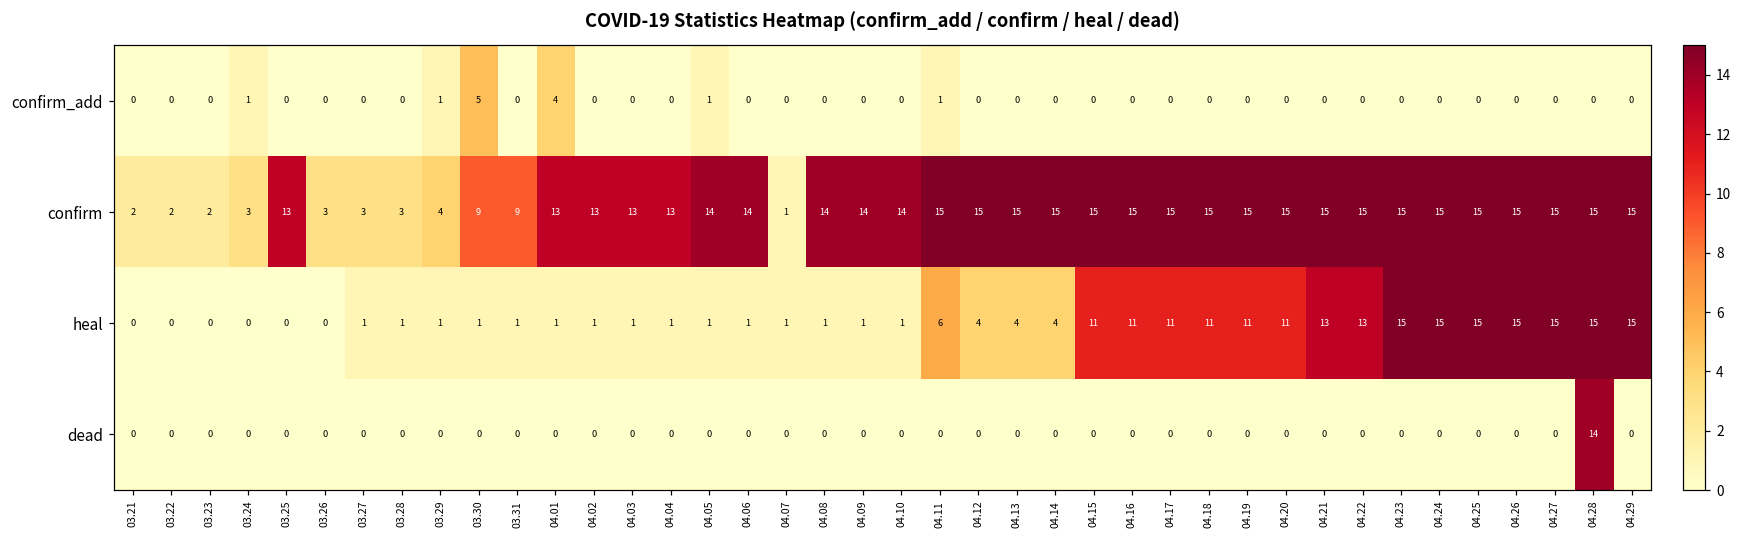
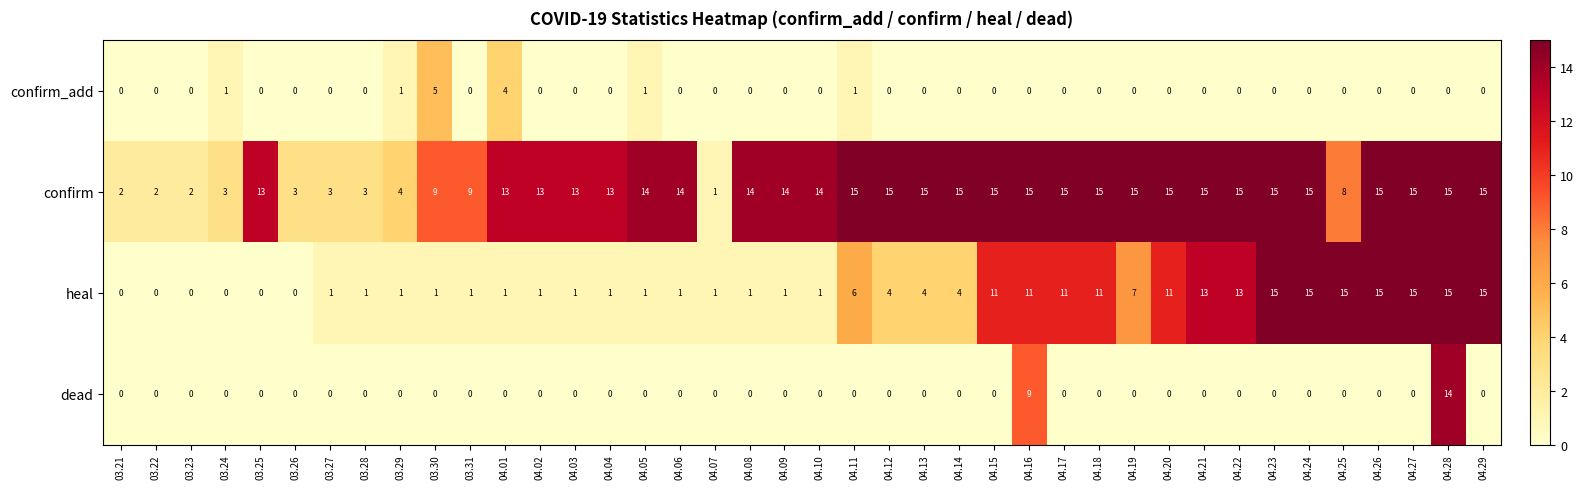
  {
    "confirm_add": {
      "03.21": 0,
      "03.22": 0,
      "03.23": 0,
      "03.24": 1,
      "03.25": 0,
      "03.26": 0,
      "03.27": 0,
      "03.28": 0,
      "03.29": 1,
      "03.30": 5,
      "03.31": 0,
      "04.01": 4,
      "04.02": 0,
      "04.03": 0,
      "04.04": 0,
      "04.05": 1,
      "04.06": 0,
      "04.07": 0,
      "04.08": 0,
      "04.09": 0,
      "04.10": 0,
      "04.11": 1,
      "04.12": 0,
      "04.13": 0,
      "04.14": 0,
      "04.15": 0,
      "04.16": 0,
      "04.17": 0,
      "04.18": 0,
      "04.19": 0,
      "04.20": 0,
      "04.21": 0,
      "04.22": 0,
      "04.23": 0,
      "04.24": 0,
      "04.25": 0,
      "04.26": 0,
      "04.27": 0,
      "04.28": 0,
      "04.29": 0
    },
    "confirm": {
      "03.21": 2,
      "03.22": 2,
      "03.23": 2,
      "03.24": 3,
      "03.25": 13,
      "03.26": 3,
      "03.27": 3,
      "03.28": 3,
      "03.29": 4,
      "03.30": 9,
      "03.31": 9,
      "04.01": 13,
      "04.02": 13,
      "04.03": 13,
      "04.04": 13,
      "04.05": 14,
      "04.06": 14,
      "04.07": 1,
      "04.08": 14,
      "04.09": 14,
      "04.10": 14,
      "04.11": 15,
      "04.12": 15,
      "04.13": 15,
      "04.14": 15,
      "04.15": 15,
      "04.16": 15,
      "04.17": 15,
      "04.18": 15,
      "04.19": 15,
      "04.20": 15,
      "04.21": 15,
      "04.22": 15,
      "04.23": 15,
      "04.24": 15,
-     "04.25": 15,
+     "04.25": 8,
      "04.26": 15,
      "04.27": 15,
      "04.28": 15,
      "04.29": 15
    },
    "heal": {
      "03.21": 0,
      "03.22": 0,
      "03.23": 0,
      "03.24": 0,
      "03.25": 0,
      "03.26": 0,
      "03.27": 1,
      "03.28": 1,
      "03.29": 1,
      "03.30": 1,
      "03.31": 1,
      "04.01": 1,
      "04.02": 1,
      "04.03": 1,
      "04.04": 1,
      "04.05": 1,
      "04.06": 1,
      "04.07": 1,
      "04.08": 1,
      "04.09": 1,
      "04.10": 1,
      "04.11": 6,
      "04.12": 4,
      "04.13": 4,
      "04.14": 4,
      "04.15": 11,
      "04.16": 11,
      "04.17": 11,
      "04.18": 11,
-     "04.19": 11,
+     "04.19": 7,
      "04.20": 11,
      "04.21": 13,
      "04.22": 13,
      "04.23": 15,
      "04.24": 15,
      "04.25": 15,
      "04.26": 15,
      "04.27": 15,
      "04.28": 15,
      "04.29": 15
    },
    "dead": {
      "03.21": 0,
      "03.22": 0,
      "03.23": 0,
      "03.24": 0,
      "03.25": 0,
      "03.26": 0,
      "03.27": 0,
      "03.28": 0,
      "03.29": 0,
      "03.30": 0,
      "03.31": 0,
      "04.01": 0,
      "04.02": 0,
      "04.03": 0,
      "04.04": 0,
      "04.05": 0,
      "04.06": 0,
      "04.07": 0,
      "04.08": 0,
      "04.09": 0,
      "04.10": 0,
      "04.11": 0,
      "04.12": 0,
      "04.13": 0,
      "04.14": 0,
      "04.15": 0,
-     "04.16": 0,
+     "04.16": 9,
      "04.17": 0,
      "04.18": 0,
      "04.19": 0,
      "04.20": 0,
      "04.21": 0,
      "04.22": 0,
      "04.23": 0,
      "04.24": 0,
      "04.25": 0,
      "04.26": 0,
      "04.27": 0,
      "04.28": 14,
      "04.29": 0
    }
  }
